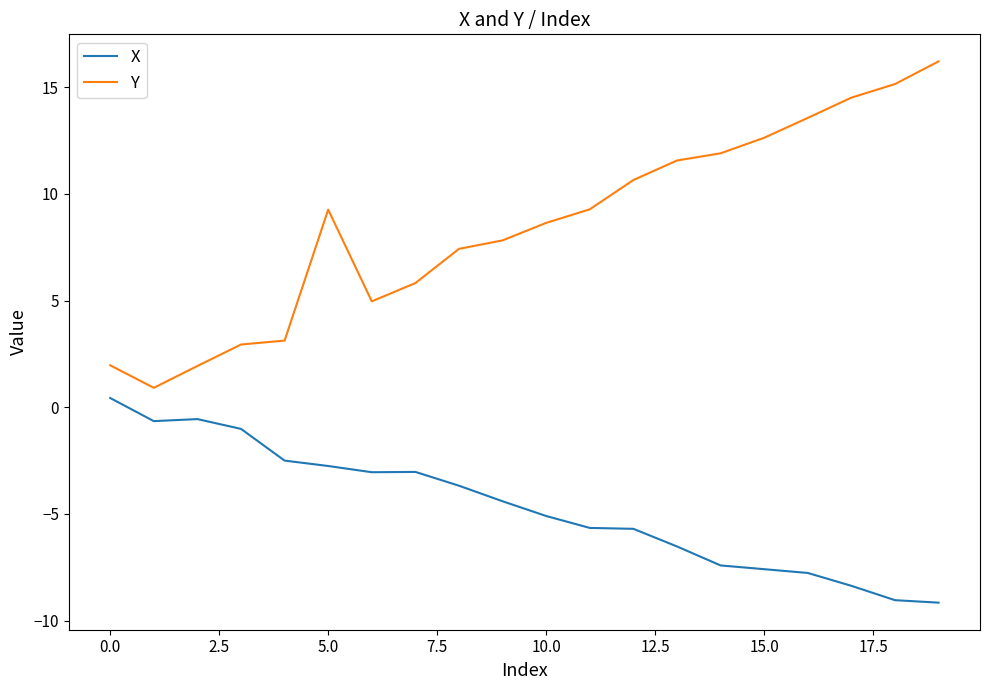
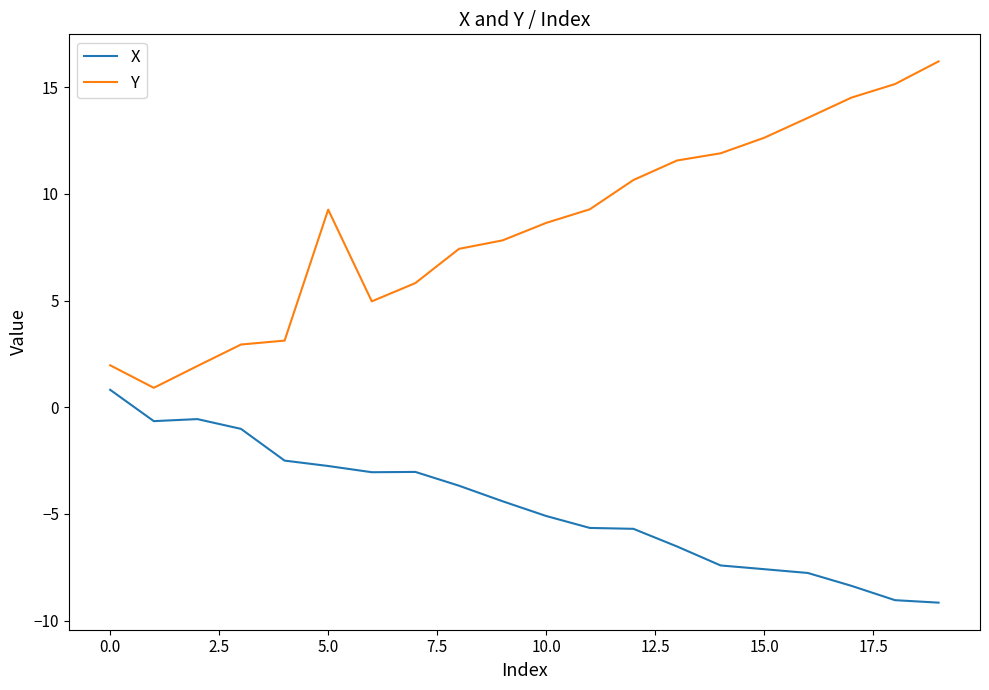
  {
    "X": {
-     "0.0": 0.4,
+     "0.0": 0.8,
      "5.0": -2.8,
      "10.0": -5.1,
      "15.0": -7.6
    },
    "Y": {
      "0.0": 2.0,
      "5.0": 9.3,
      "10.0": 8.6,
      "15.0": 12.6
    }
  }
